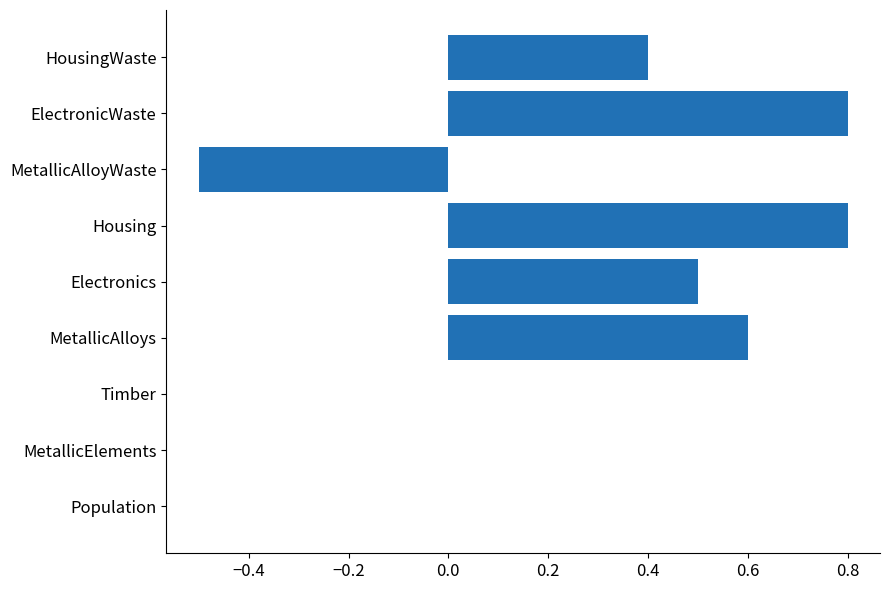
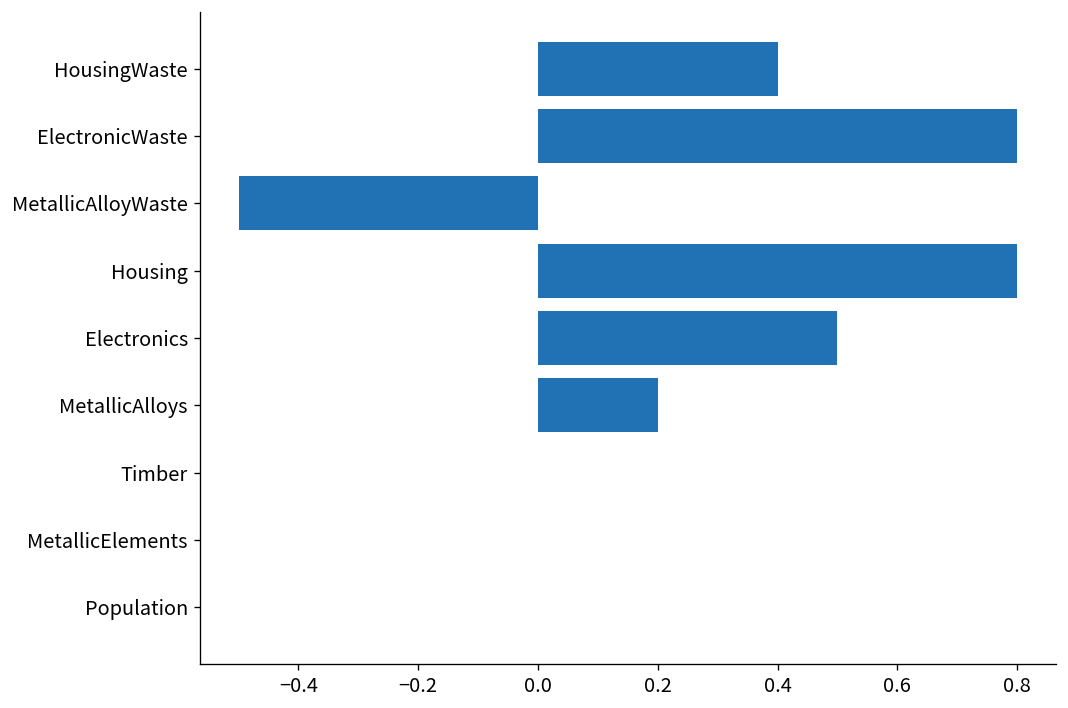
  {
    "HousingWaste": 0.4,
    "ElectronicWaste": 0.8,
    "MetallicAlloyWaste": -0.5,
    "Housing": 0.8,
    "Electronics": 0.5,
-   "MetallicAlloys": 0.6,
+   "MetallicAlloys": 0.2,
    "Timber": 0.0,
    "MetallicElements": 0.0,
    "Population": 0.0
  }
